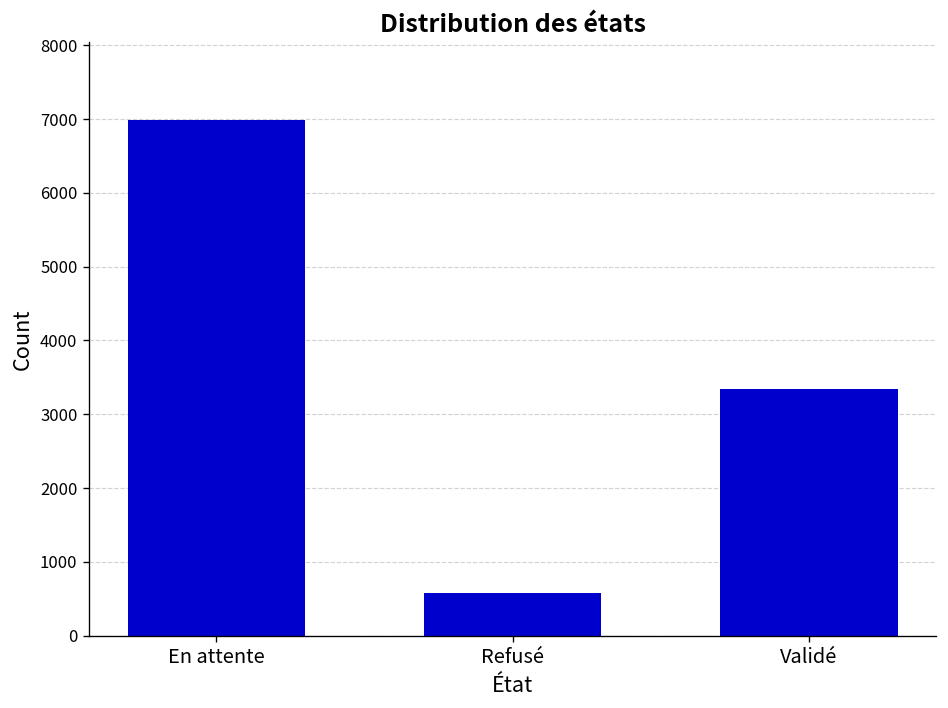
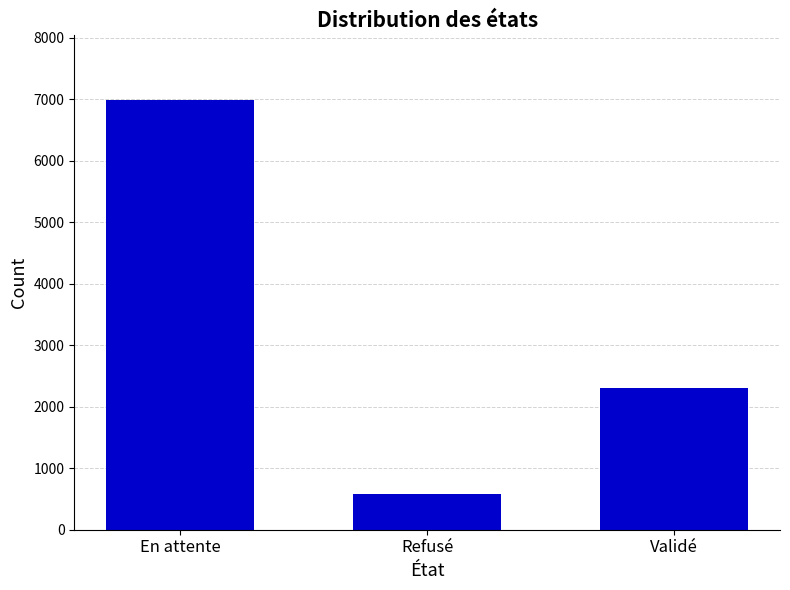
  {
    "En attente": 7000,
    "Refusé": 600,
-   "Validé": 3300
+   "Validé": 2300
  }
